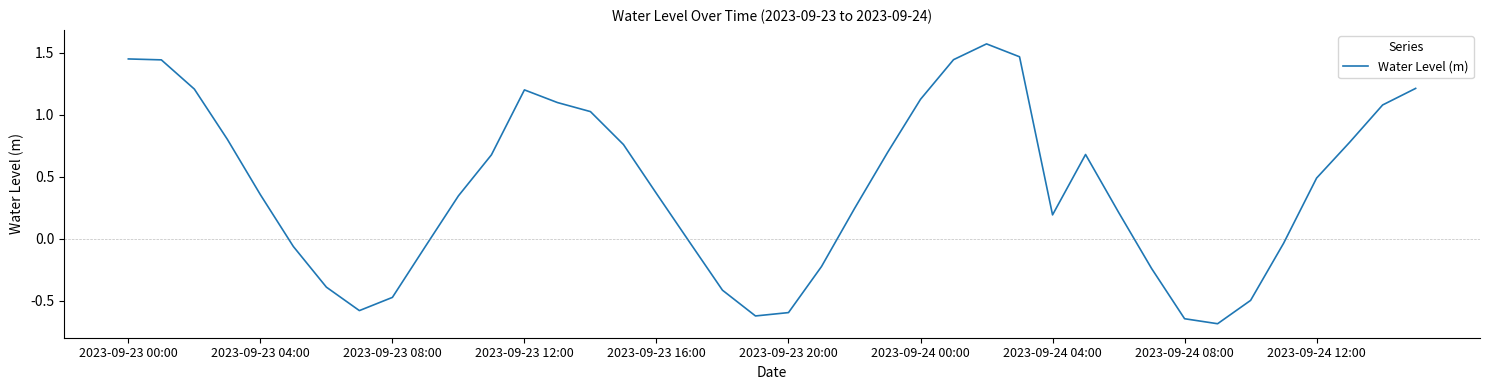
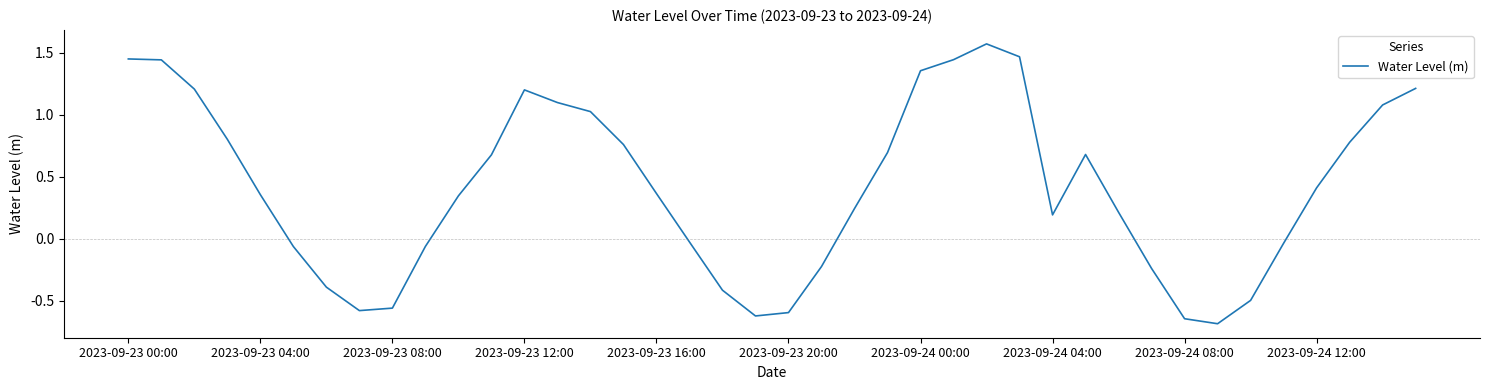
  {
    "2023-09-23 00:00": 1.45,
    "2023-09-23 04:00": 0.36,
-   "2023-09-23 08:00": -0.47,
+   "2023-09-23 08:00": -0.56,
    "2023-09-23 12:00": 1.20,
    "2023-09-23 16:00": 0.37,
    "2023-09-23 20:00": -0.60,
-   "2023-09-24 00:00": 1.13,
+   "2023-09-24 00:00": 1.36,
    "2023-09-24 04:00": 0.19,
    "2023-09-24 08:00": -0.65,
-   "2023-09-24 12:00": 0.49
+   "2023-09-24 12:00": 0.41
  }
